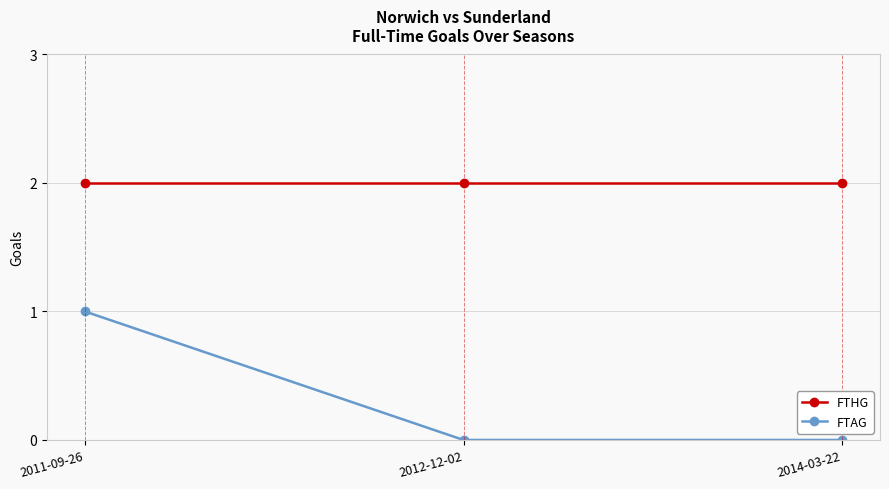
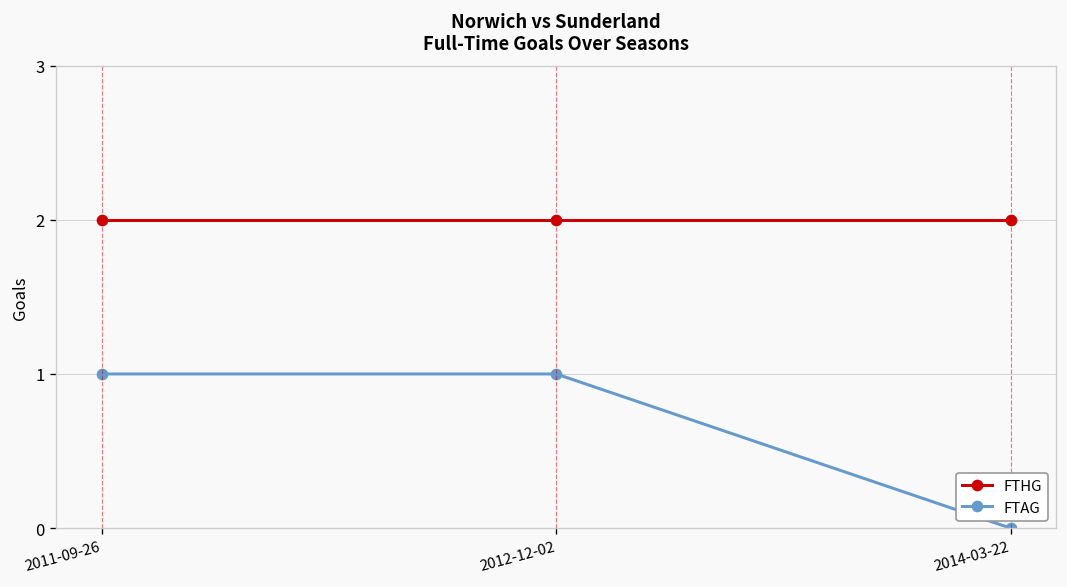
  {
    "FTHG": {
      "2011-09-26": 2,
      "2012-12-02": 2,
      "2014-03-22": 2
    },
    "FTAG": {
      "2011-09-26": 1,
-     "2012-12-02": 0,
+     "2012-12-02": 1,
      "2014-03-22": 0
    }
  }
